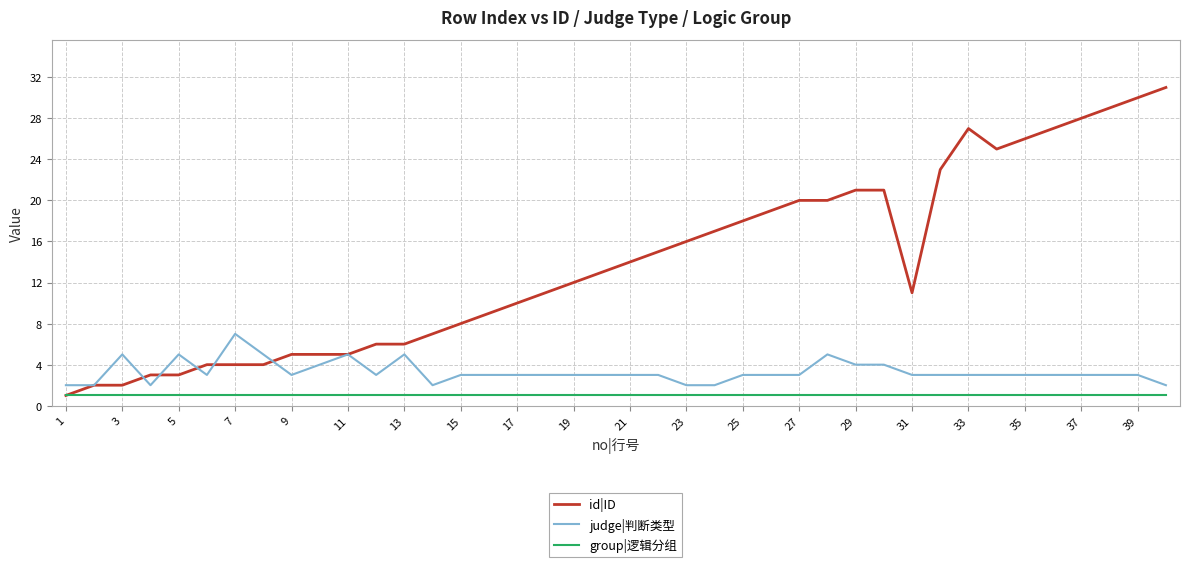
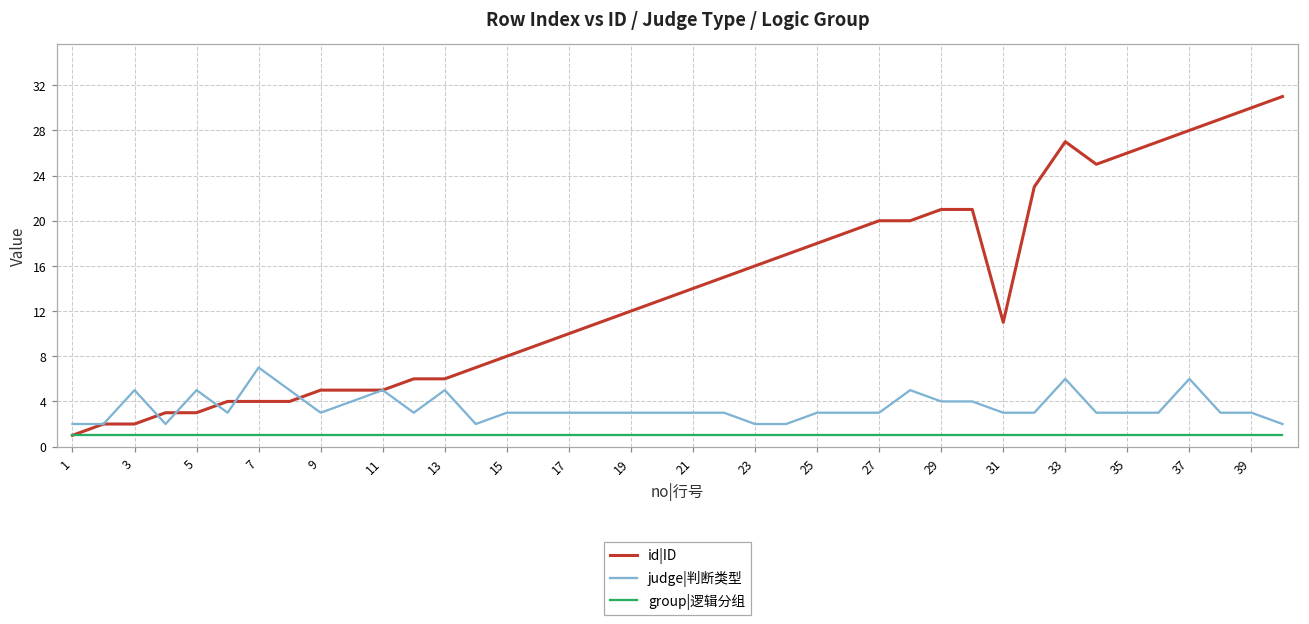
  {
    "id|ID": {
      "3": 2,
      "5": 3,
      "7": 4,
      "9": 5,
      "13": 6,
      "15": 8,
      "17": 10,
      "19": 12,
      "21": 14,
      "23": 16,
      "25": 18,
      "27": 20,
      "29": 21,
      "31": 11,
      "33": 27,
      "35": 26,
      "37": 28,
      "39": 30
    },
    "judge|判断类型": {
      "1": 2,
      "3": 5,
      "5": 5,
      "7": 7,
      "9": 3,
      "13": 5,
      "15": 3,
      "17": 3,
      "19": 3,
      "21": 3,
      "23": 2,
      "25": 3,
      "27": 3,
      "29": 4,
      "31": 3,
-     "33": 3,
+     "33": 6,
      "35": 3,
-     "37": 3,
+     "37": 6,
      "39": 3
    },
    "group|逻辑分组": {
      "3": 1,
      "5": 1,
      "7": 1,
      "9": 1,
      "11": 1,
      "13": 1,
      "15": 1,
      "17": 1,
      "19": 1,
      "21": 1,
      "23": 1,
      "25": 1,
      "27": 1,
      "29": 1,
      "31": 1,
      "33": 1,
      "35": 1,
      "37": 1,
      "39": 1
    }
  }
